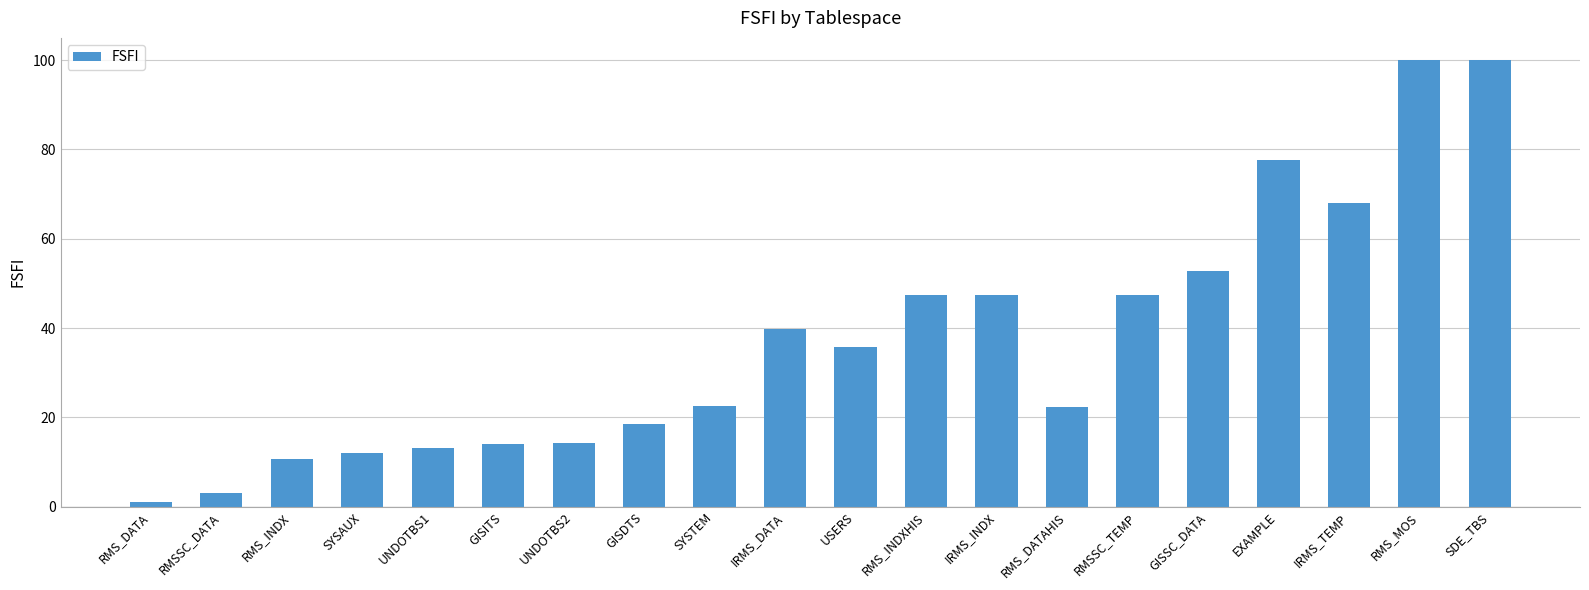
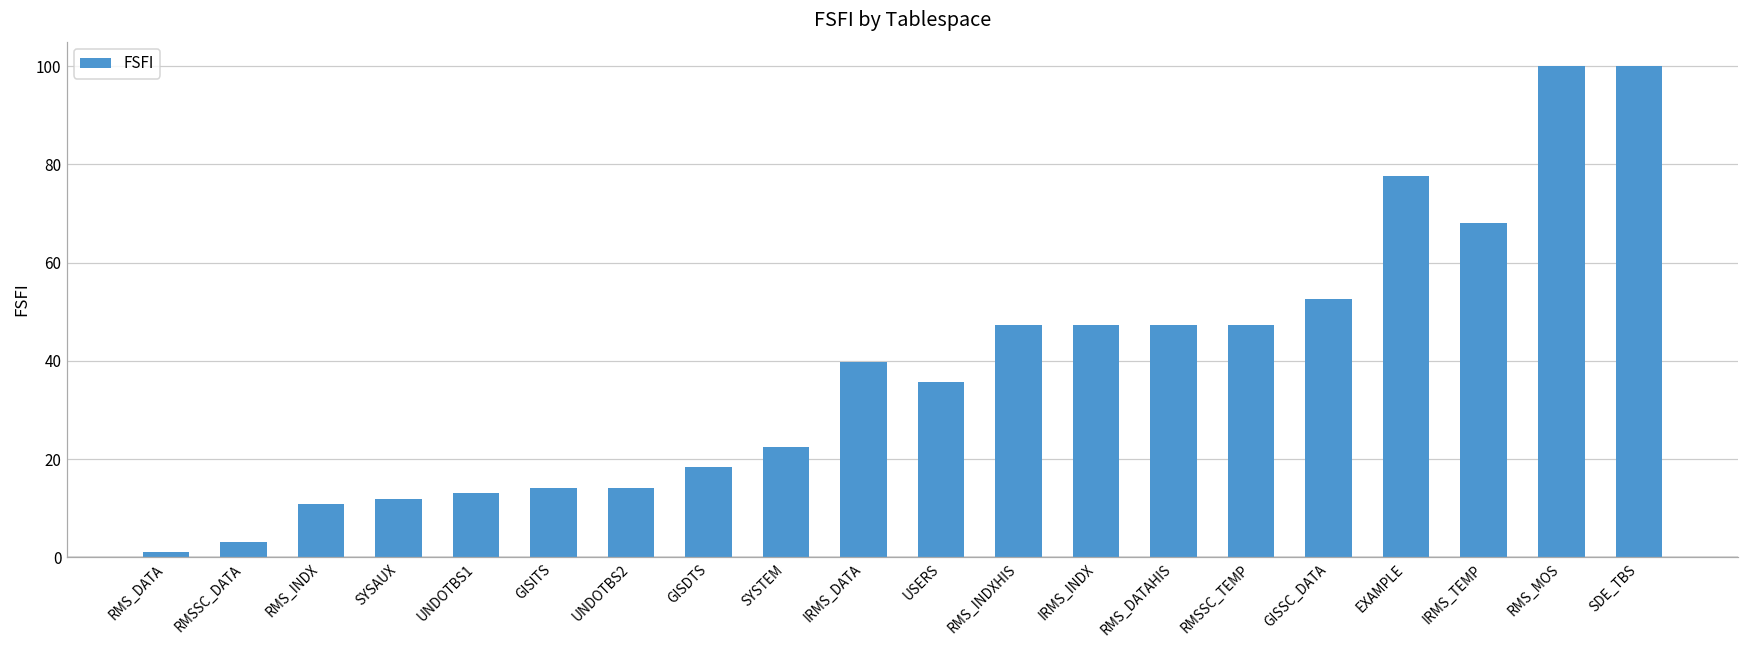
  {
    "RMS_DATA": 1,
    "RMSSC_DATA": 3,
    "RMS_INDX": 11,
    "SYSAUX": 12,
    "UNDOTBS1": 13,
    "GISITS": 14,
    "UNDOTBS2": 14,
    "GISDTS": 18,
    "SYSTEM": 22,
    "IRMS_DATA": 40,
    "USERS": 36,
    "RMS_INDXHIS": 47,
    "IRMS_INDX": 47,
-   "RMS_DATAHIS": 22,
+   "RMS_DATAHIS": 47,
    "RMSSC_TEMP": 47,
    "GISSC_DATA": 53,
    "EXAMPLE": 78,
    "IRMS_TEMP": 68,
    "RMS_MOS": 100,
    "SDE_TBS": 100
  }
